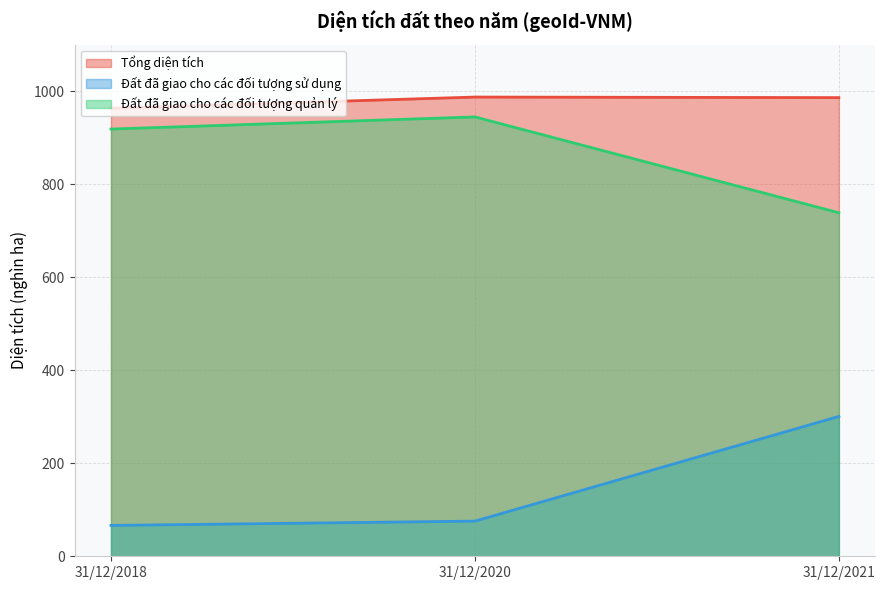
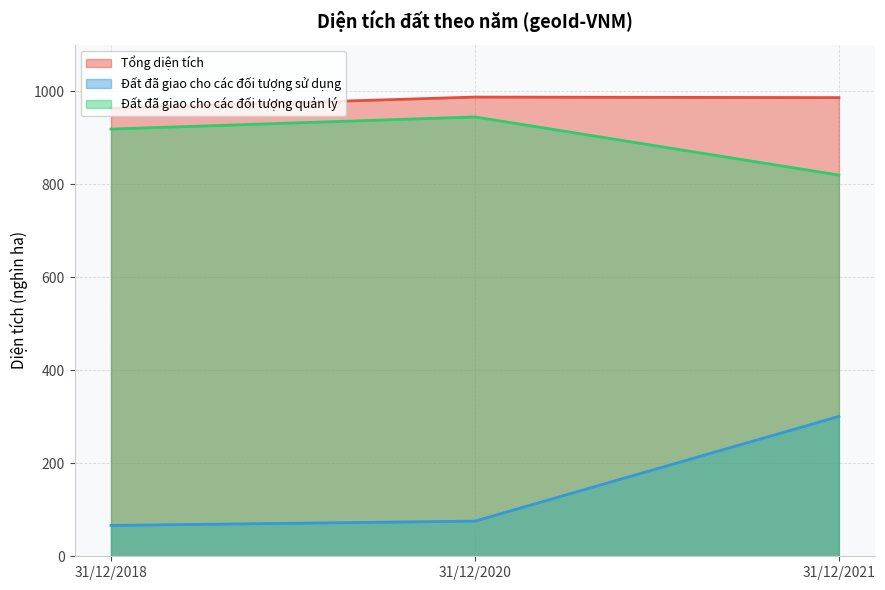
  {
    "Tổng diện tích": {
      "31/12/2020": 990,
      "31/12/2021": 990
    },
    "Đất đã giao cho các đối tượng sử dụng": {
      "31/12/2018": 70,
      "31/12/2020": 80,
      "31/12/2021": 300
    },
    "Đất đã giao cho các đối tượng quản lý": {
      "31/12/2018": 920,
      "31/12/2020": 940,
-     "31/12/2021": 740
+     "31/12/2021": 820
    }
  }
